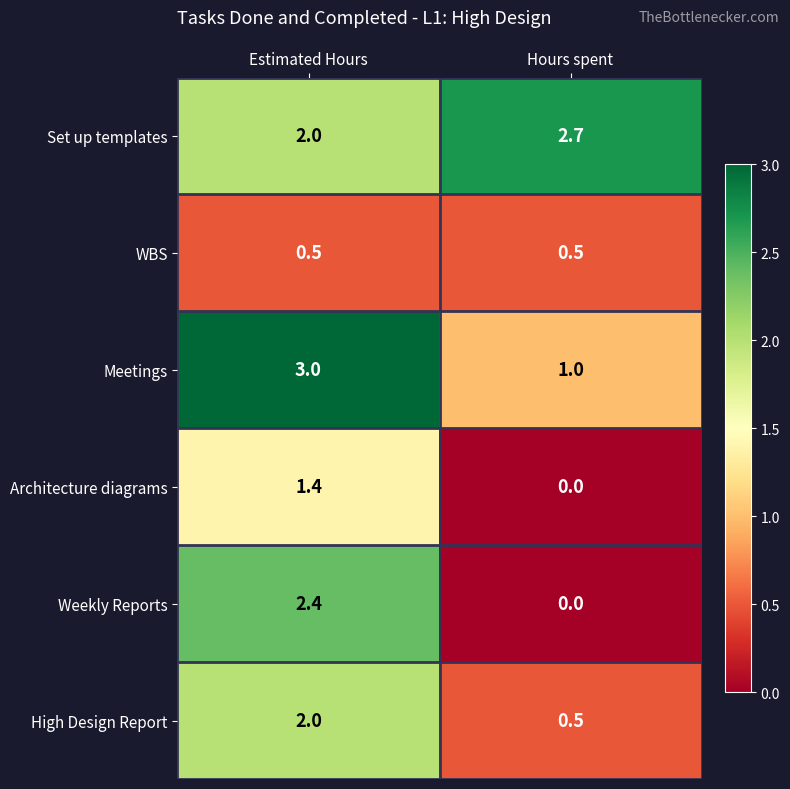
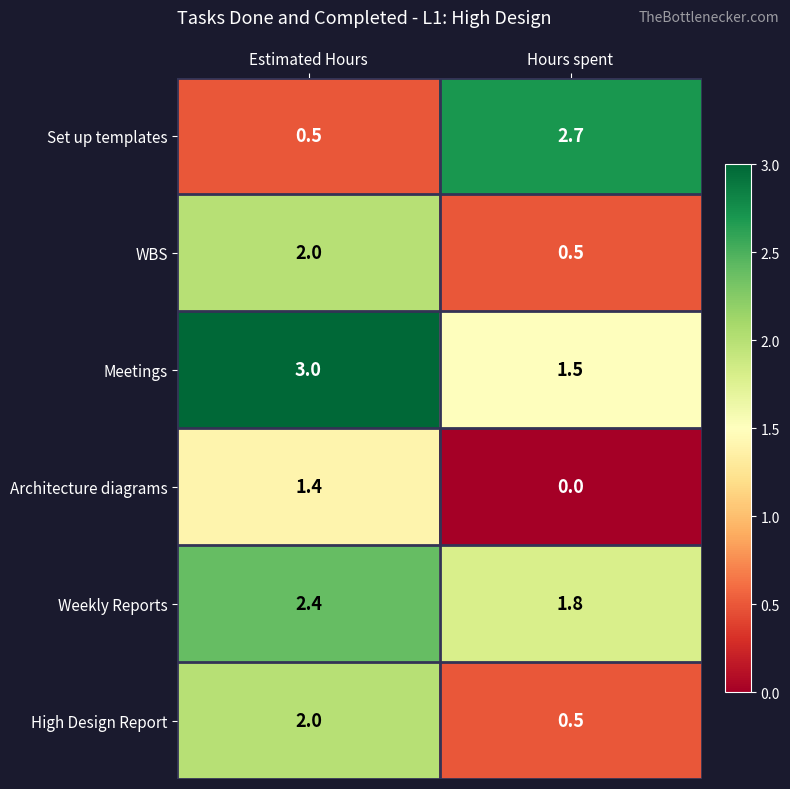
  {
    "Set up templates": {
-     "Estimated Hours": 2.0,
+     "Estimated Hours": 0.5,
      "Hours spent": 2.7
    },
    "WBS": {
-     "Estimated Hours": 0.5,
+     "Estimated Hours": 2.0,
      "Hours spent": 0.5
    },
    "Meetings": {
      "Estimated Hours": 3.0,
-     "Hours spent": 1.0
+     "Hours spent": 1.5
    },
    "Architecture diagrams": {
      "Estimated Hours": 1.4,
      "Hours spent": 0.0
    },
    "Weekly Reports": {
      "Estimated Hours": 2.4,
-     "Hours spent": 0.0
+     "Hours spent": 1.8
    },
    "High Design Report": {
      "Estimated Hours": 2.0,
      "Hours spent": 0.5
    }
  }
